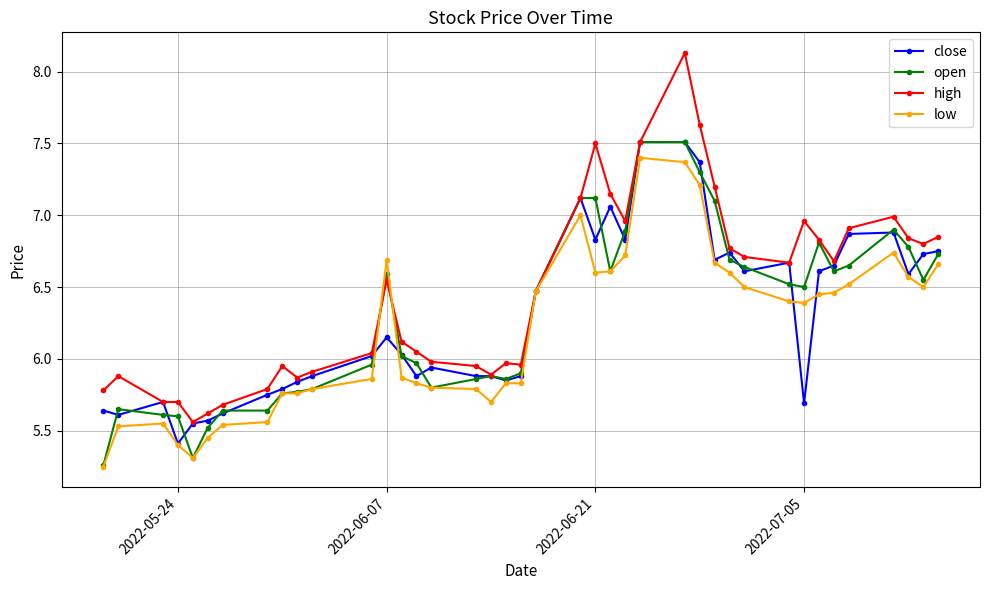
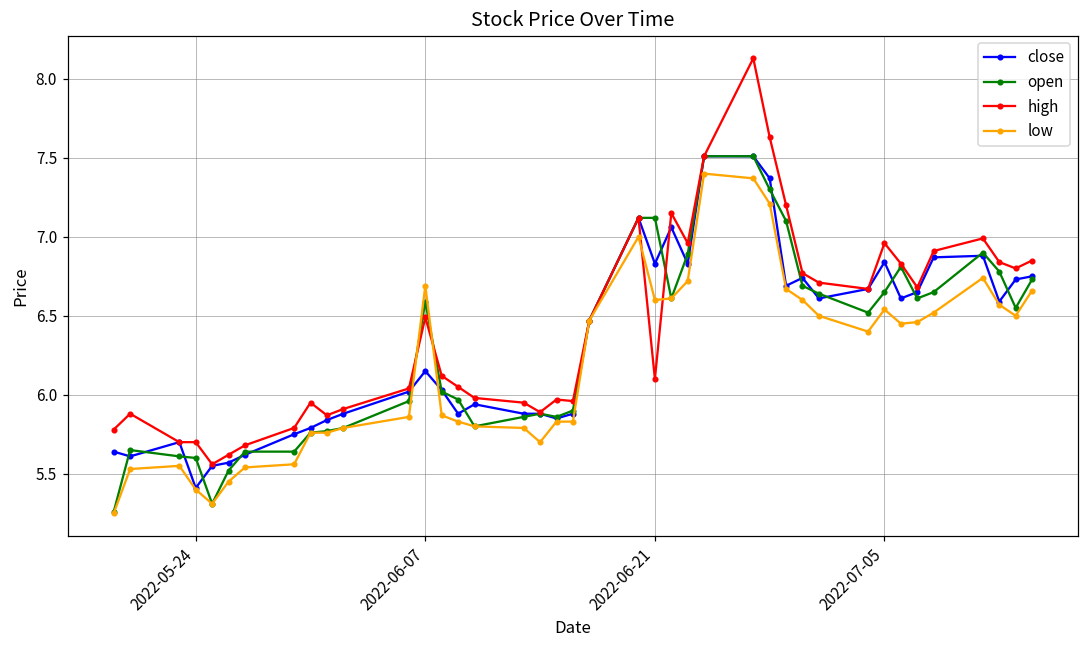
  {
    "close": {
      "2022-06-07": 6.15,
      "2022-06-21": 6.83,
-     "2022-07-05": 5.69
+     "2022-07-05": 6.84
    },
    "open": {
      "2022-05-24": 5.60,
      "2022-06-07": 6.59,
      "2022-06-21": 7.12,
-     "2022-07-05": 6.50
+     "2022-07-05": 6.65
    },
    "high": {
      "2022-05-24": 5.70,
-     "2022-06-07": 6.55,
-     "2022-06-21": 7.5,
+     "2022-06-07": 6.49,
+     "2022-06-21": 6.1,
      "2022-07-05": 6.96
    },
    "low": {
      "2022-06-07": 6.69,
      "2022-06-21": 6.60,
-     "2022-07-05": 6.39
+     "2022-07-05": 6.54
    }
  }
